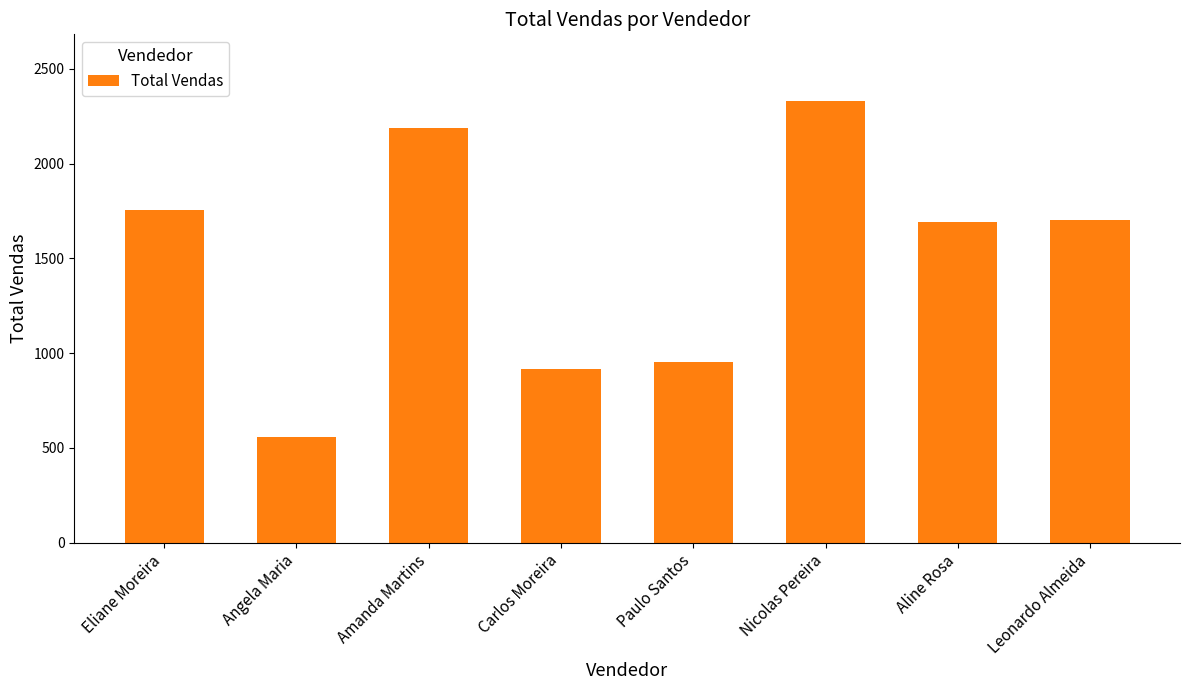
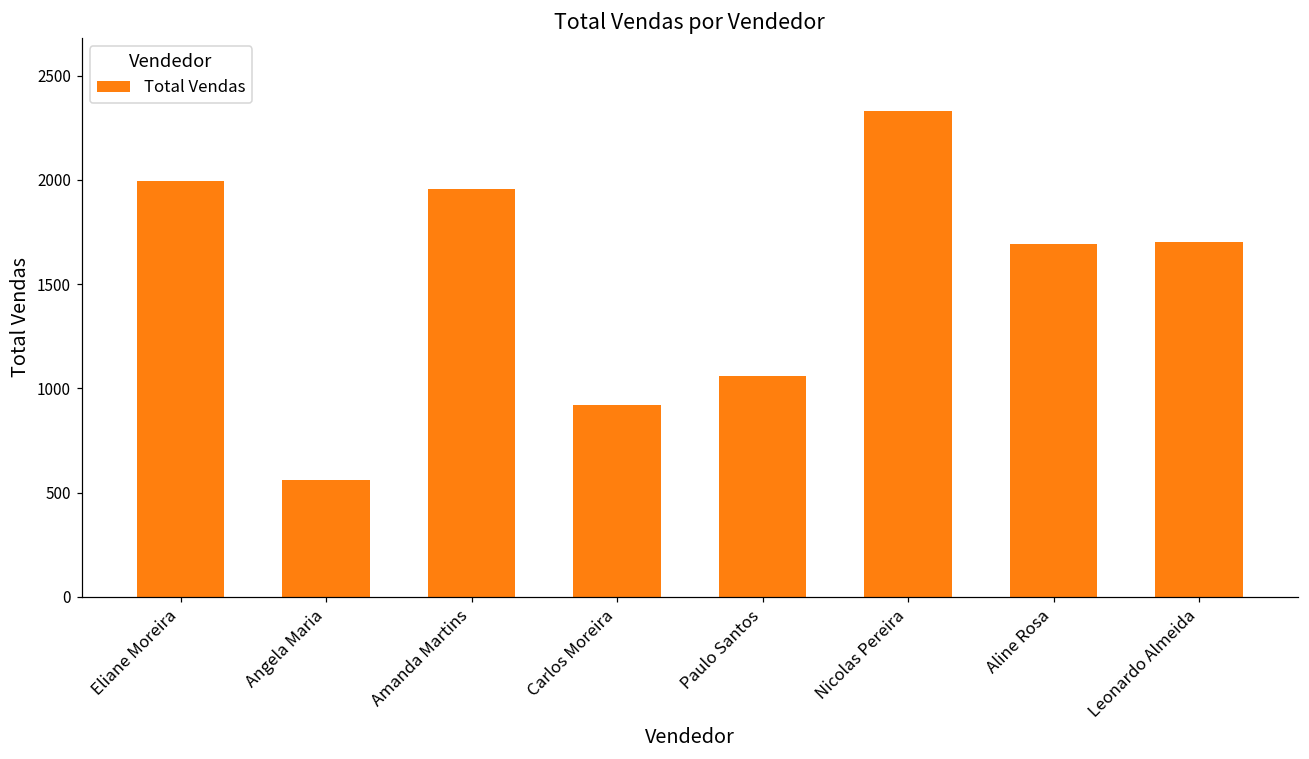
  {
-   "Eliane Moreira": 1750,
+   "Eliane Moreira": 1990,
    "Angela Maria": 560,
-   "Amanda Martins": 2190,
+   "Amanda Martins": 1960,
    "Carlos Moreira": 920,
-   "Paulo Santos": 950,
+   "Paulo Santos": 1060,
    "Nicolas Pereira": 2330,
    "Aline Rosa": 1690,
    "Leonardo Almeida": 1700
  }
